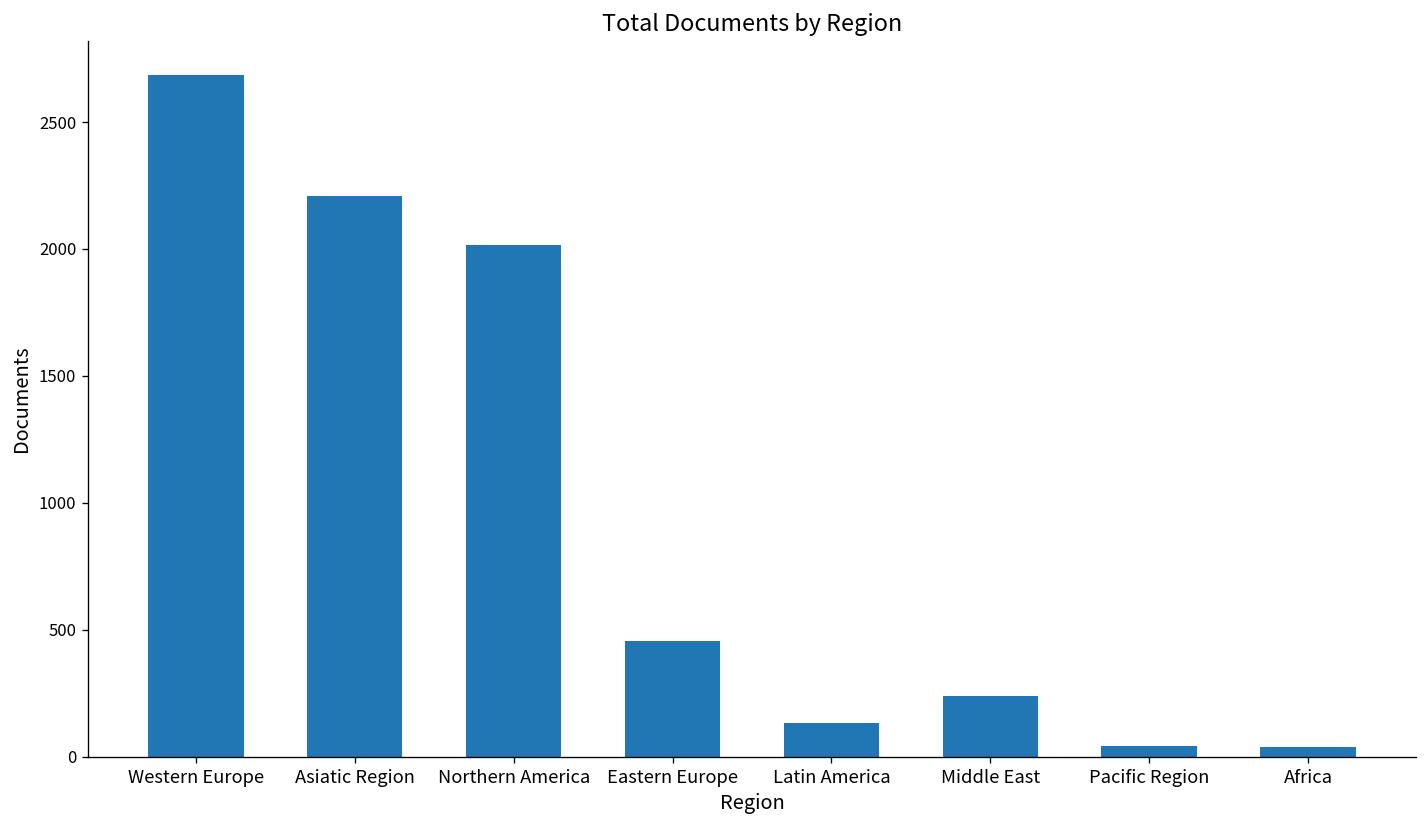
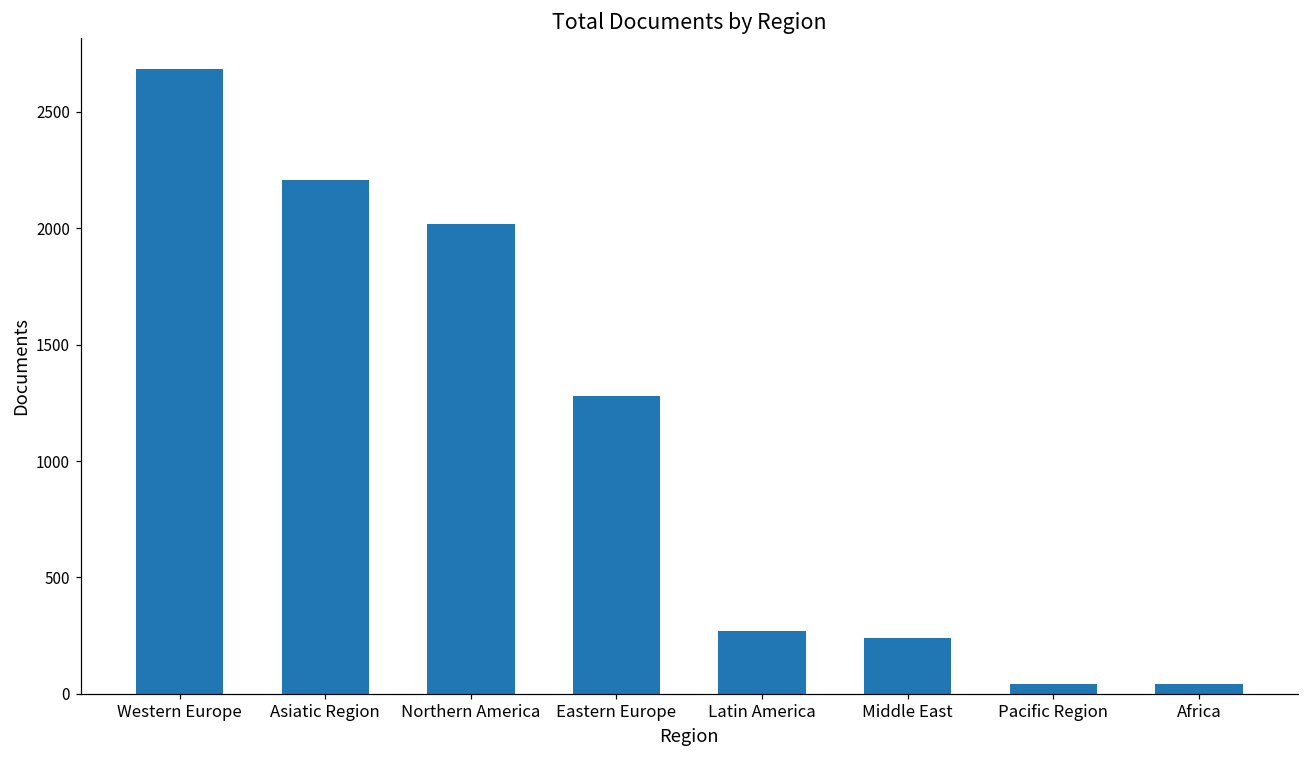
  {
    "Western Europe": 2680,
    "Asiatic Region": 2210,
    "Northern America": 2020,
-   "Eastern Europe": 460,
-   "Latin America": 130,
+   "Eastern Europe": 1280,
+   "Latin America": 270,
    "Middle East": 240,
    "Pacific Region": 40,
    "Africa": 40
  }
